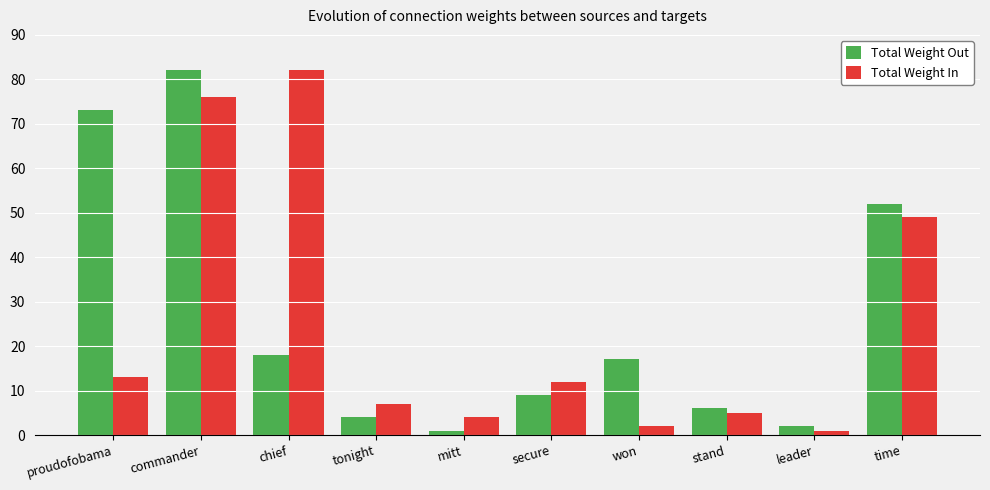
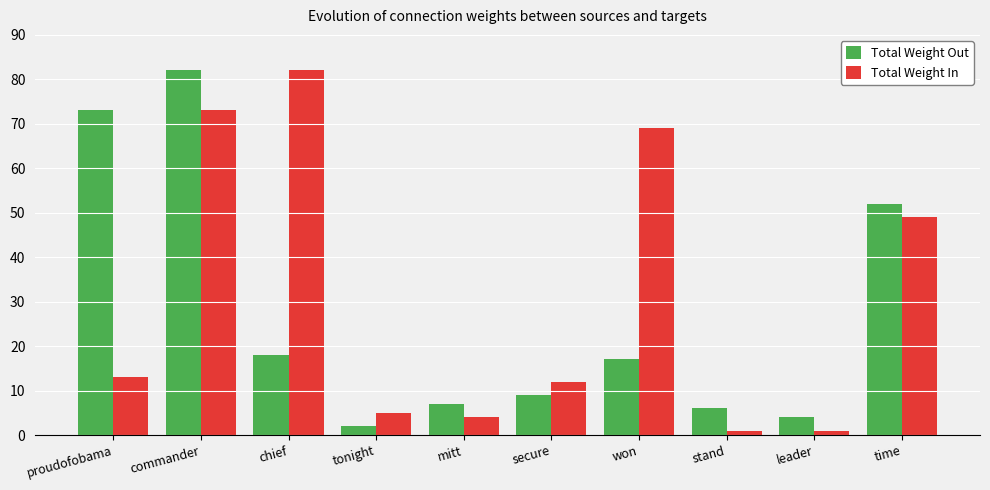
  {
    "Total Weight Out": {
      "proudofobama": 73,
      "commander": 82,
      "chief": 18,
-     "tonight": 4,
-     "mitt": 1,
+     "tonight": 2,
+     "mitt": 7,
      "secure": 9,
      "won": 17,
      "stand": 6,
-     "leader": 2,
+     "leader": 4,
      "time": 52
    },
    "Total Weight In": {
      "proudofobama": 13,
-     "commander": 76,
+     "commander": 73,
      "chief": 82,
-     "tonight": 7,
+     "tonight": 5,
      "mitt": 4,
      "secure": 12,
-     "won": 2,
-     "stand": 5,
+     "won": 69,
+     "stand": 1,
      "leader": 1,
      "time": 49
    }
  }
